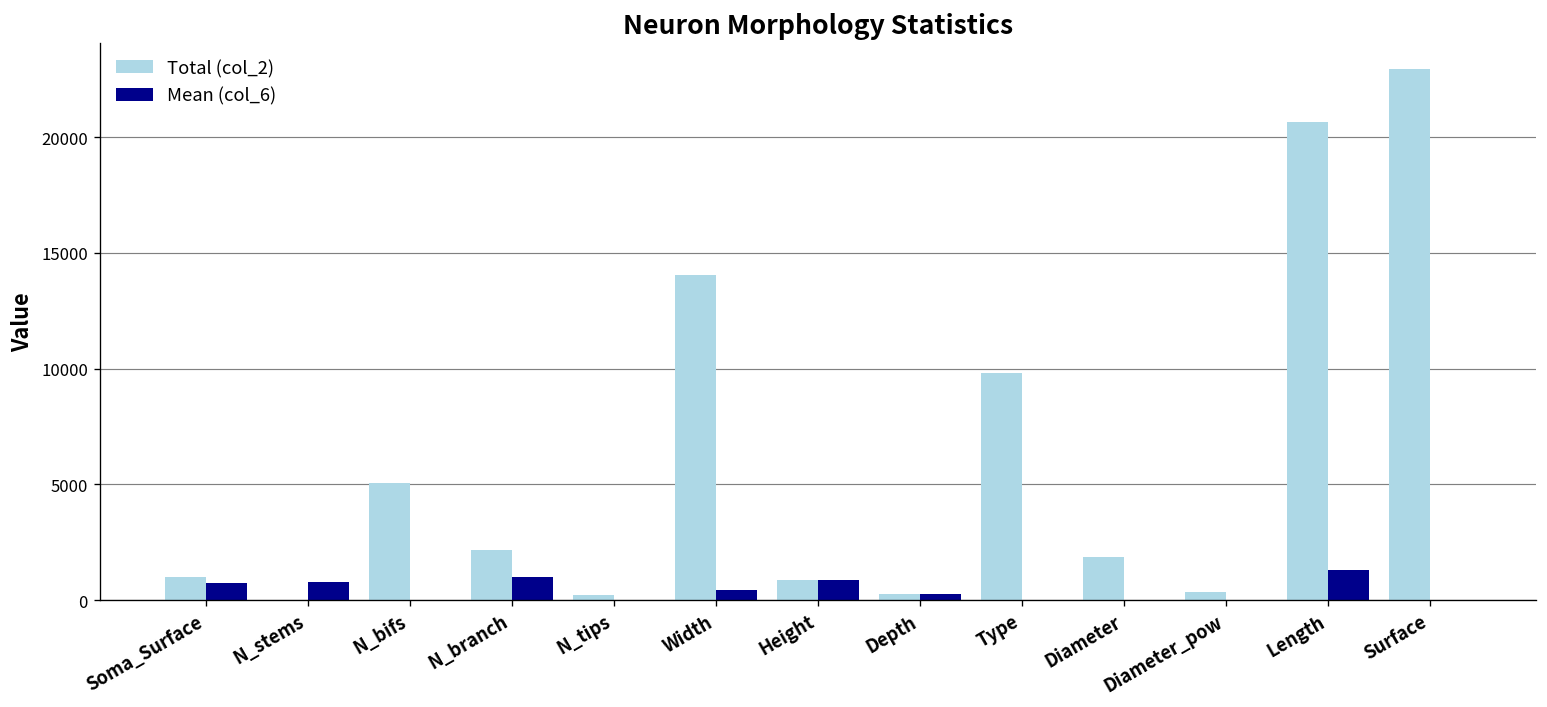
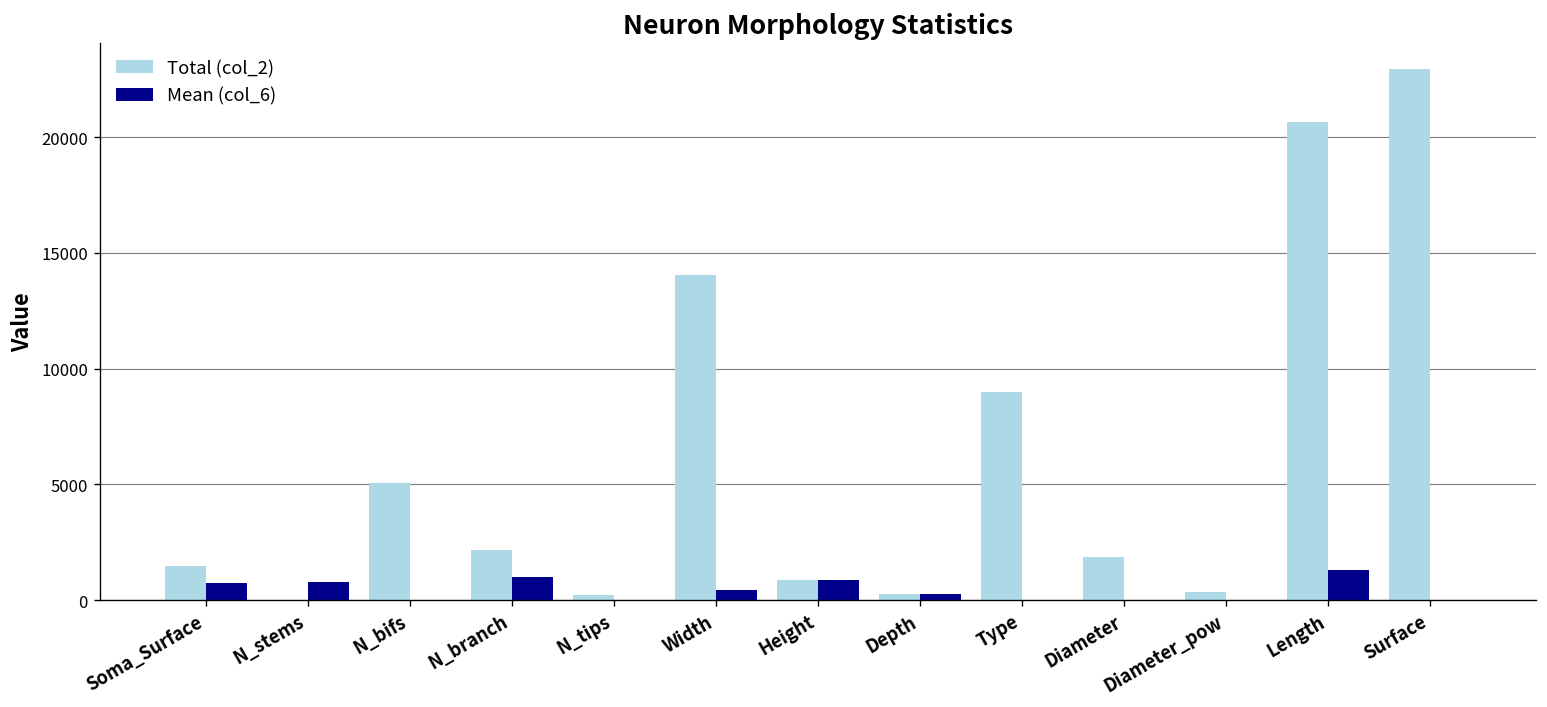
  {
    "Total (col_2)": {
-     "Soma_Surface": 1000,
+     "Soma_Surface": 1500,
      "N_bifs": 5100,
      "N_branch": 2100,
      "N_tips": 200,
      "Width": 14100,
      "Height": 900,
      "Depth": 300,
-     "Type": 9800,
+     "Type": 9000,
      "Diameter": 1900,
      "Diameter_pow": 400,
      "Length": 20700,
      "Surface": 22900
    },
    "Mean (col_6)": {
      "Soma_Surface": 700,
      "N_stems": 800,
      "N_branch": 1000,
      "Width": 400,
      "Height": 900,
      "Depth": 300,
      "Length": 1300
    }
  }
